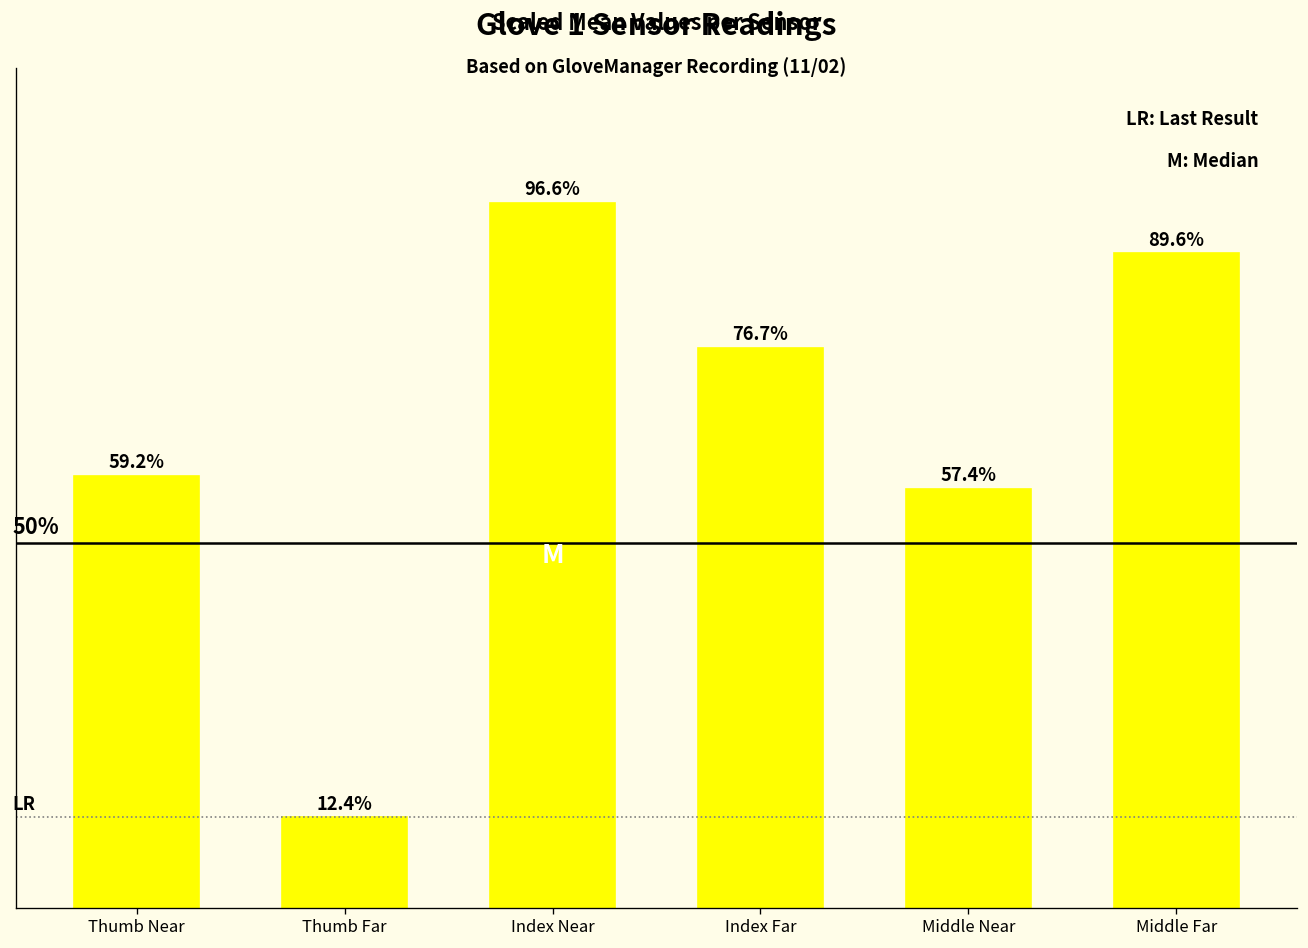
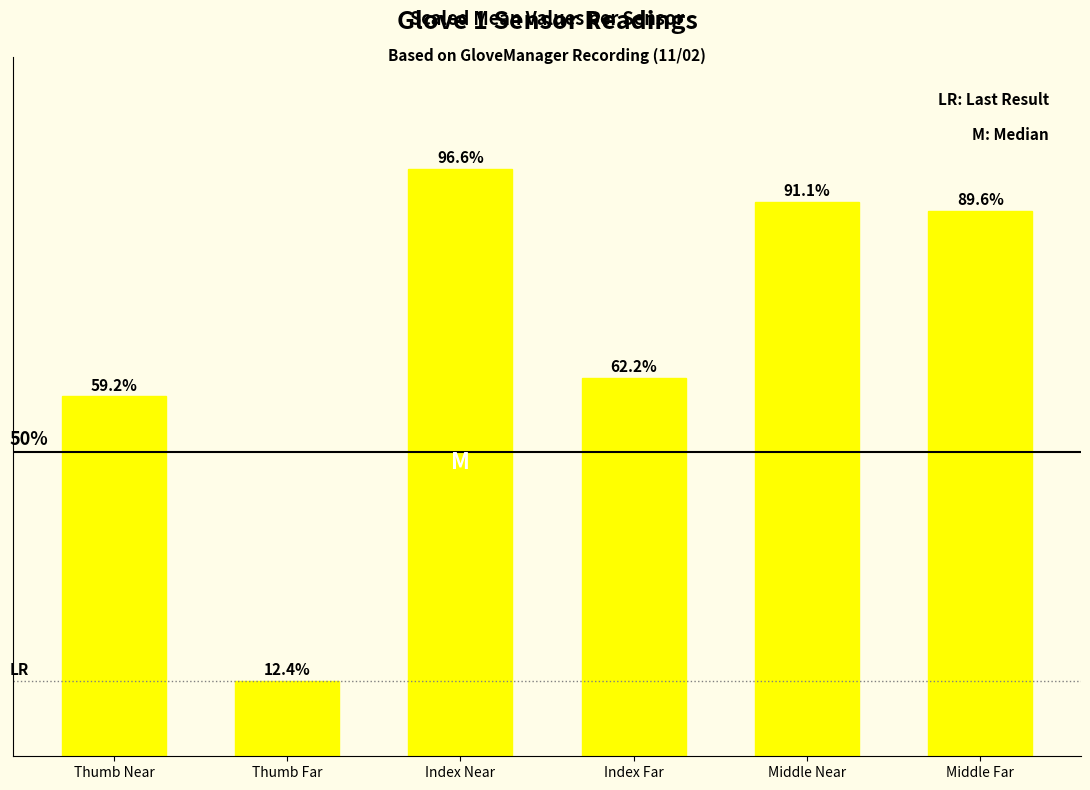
  {
    "Thumb Near": "59.2%",
    "Thumb Far": "12.4%",
    "Index Near": "96.6%",
-   "Index Far": "76.7%",
-   "Middle Near": "57.4%",
+   "Index Far": "62.2%",
+   "Middle Near": "91.1%",
    "Middle Far": "89.6%"
  }
